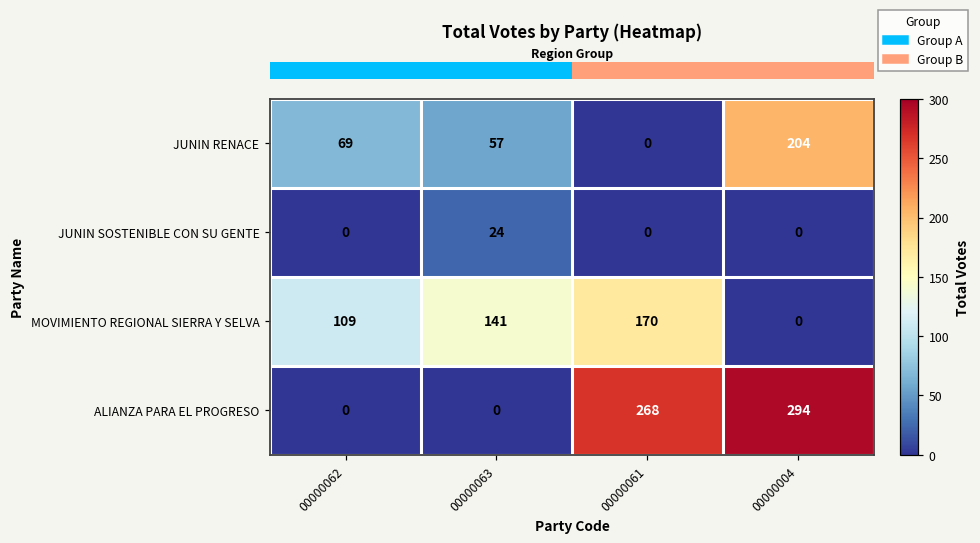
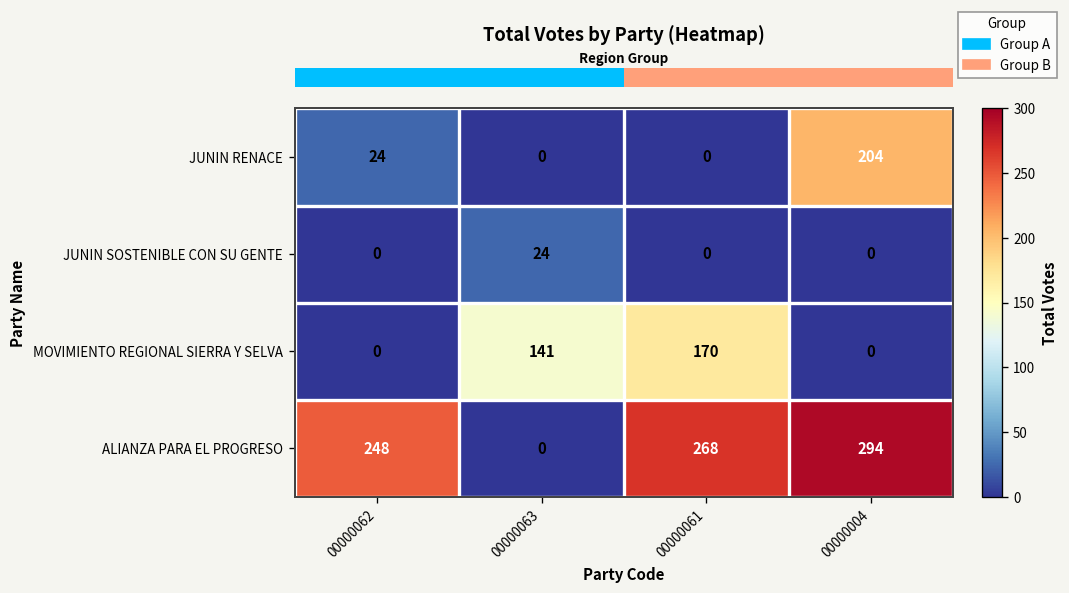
  {
    "JUNIN RENACE": {
-     "00000062": 69,
-     "00000063": 57,
+     "00000062": 24,
+     "00000063": 0,
      "00000061": 0,
      "00000004": 204
    },
    "JUNIN SOSTENIBLE CON SU GENTE": {
      "00000062": 0,
      "00000063": 24,
      "00000061": 0,
      "00000004": 0
    },
    "MOVIMIENTO REGIONAL SIERRA Y SELVA": {
-     "00000062": 109,
+     "00000062": 0,
      "00000063": 141,
      "00000061": 170,
      "00000004": 0
    },
    "ALIANZA PARA EL PROGRESO": {
-     "00000062": 0,
+     "00000062": 248,
      "00000063": 0,
      "00000061": 268,
      "00000004": 294
    }
  }
